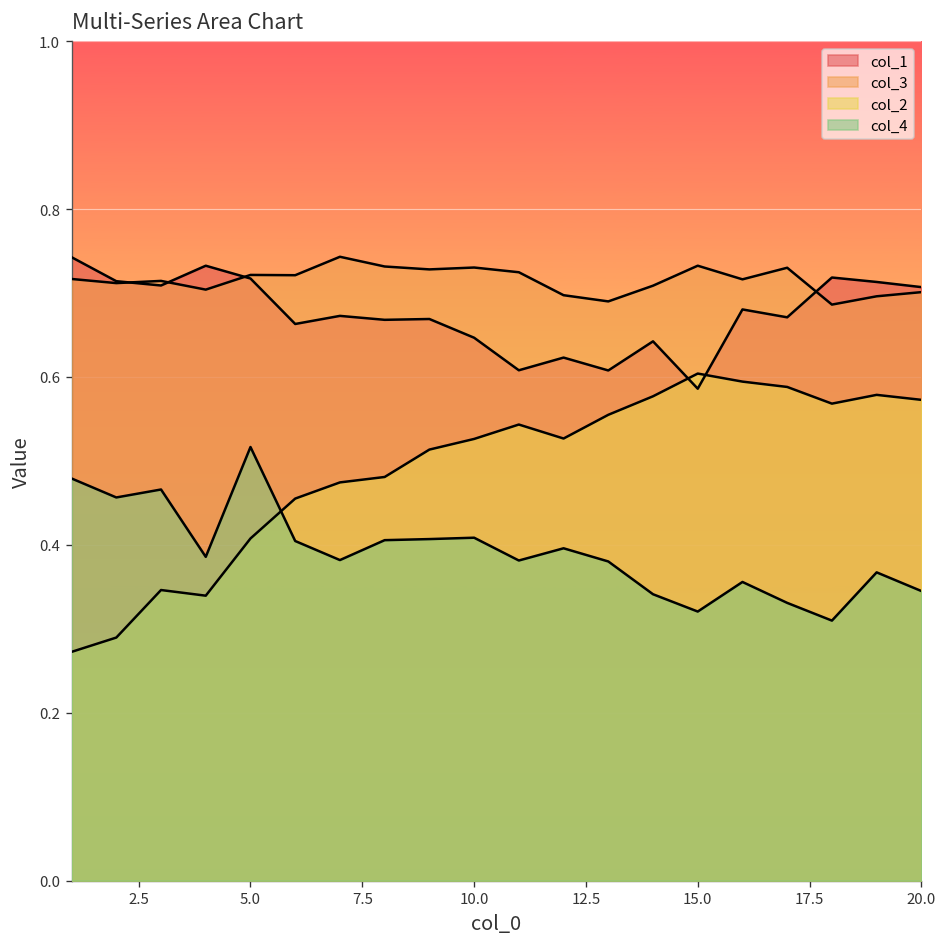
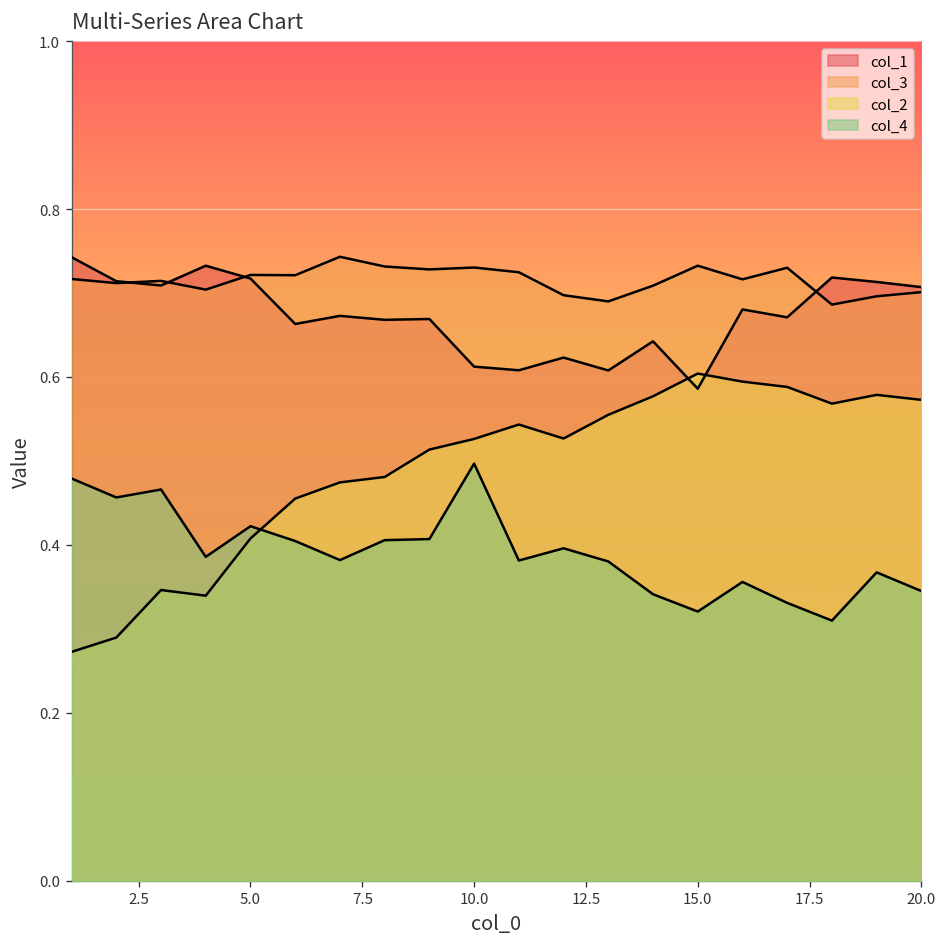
  {
    "col_1": {
      "5.0": 0.72,
-     "10.0": 0.65,
+     "10.0": 0.61,
      "15.0": 0.59,
      "20.0": 0.71
    },
    "col_4": {
-     "5.0": 0.52,
-     "10.0": 0.41,
+     "5.0": 0.42,
+     "10.0": 0.50,
      "15.0": 0.32,
      "20.0": 0.34
    }
  }
